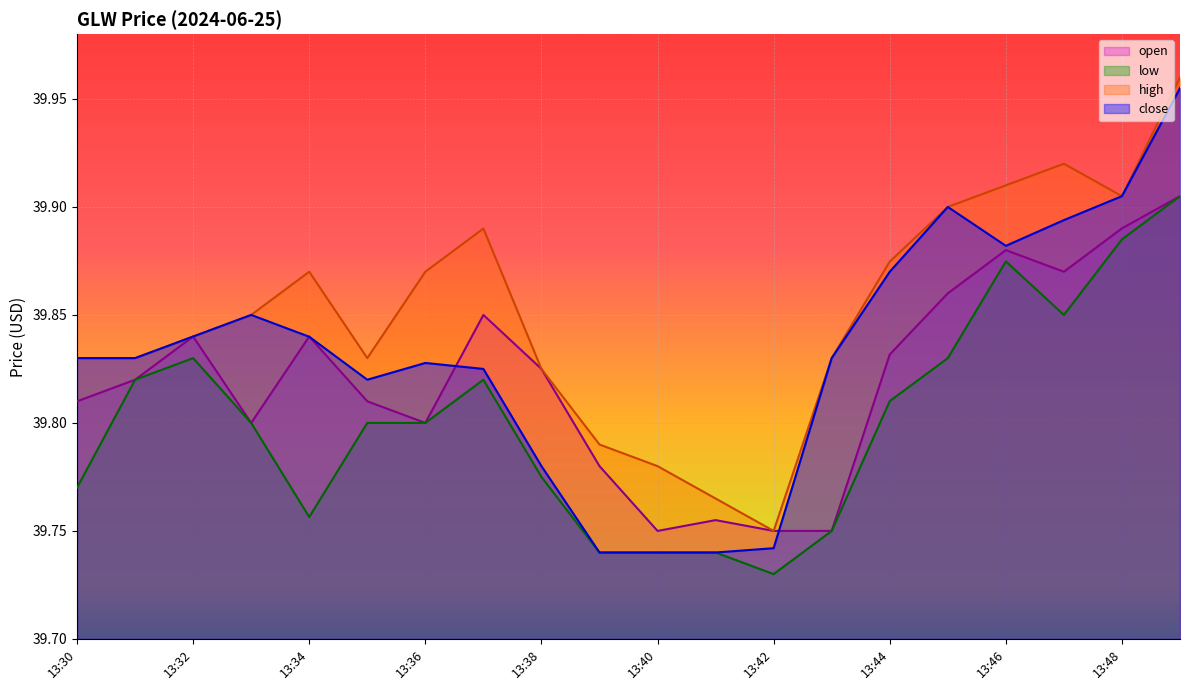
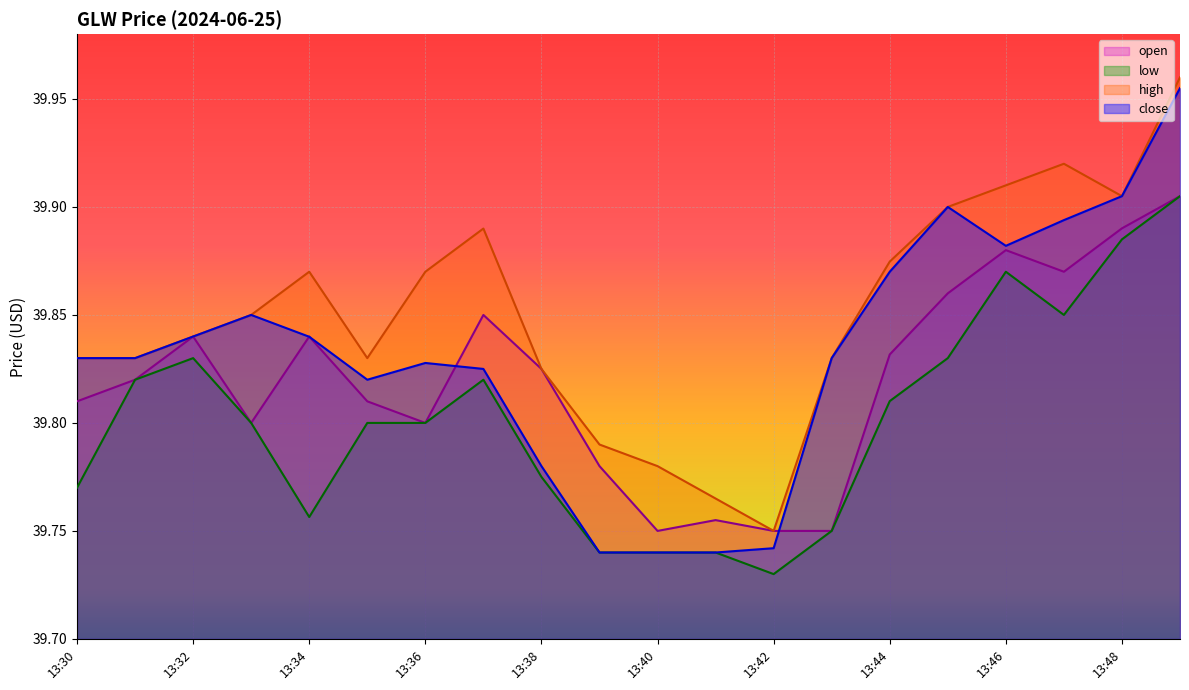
  {
    "open": {
      "13:30": 39.810,
      "13:40": 39.750,
      "13:44": 39.832,
      "13:46": 39.880,
      "13:48": 39.890
    },
    "low": {
      "13:30": 39.770,
      "13:32": 39.830,
      "13:34": 39.756,
      "13:38": 39.775,
      "13:42": 39.730,
      "13:44": 39.810,
-     "13:46": 39.875,
+     "13:46": 39.870,
      "13:48": 39.885
    },
    "high": {
      "13:34": 39.870,
      "13:36": 39.870,
      "13:40": 39.780,
      "13:44": 39.875,
      "13:46": 39.910
    },
    "close": {
      "13:36": 39.828,
      "13:38": 39.780,
      "13:42": 39.742,
      "13:44": 39.870,
      "13:46": 39.882
    }
  }
